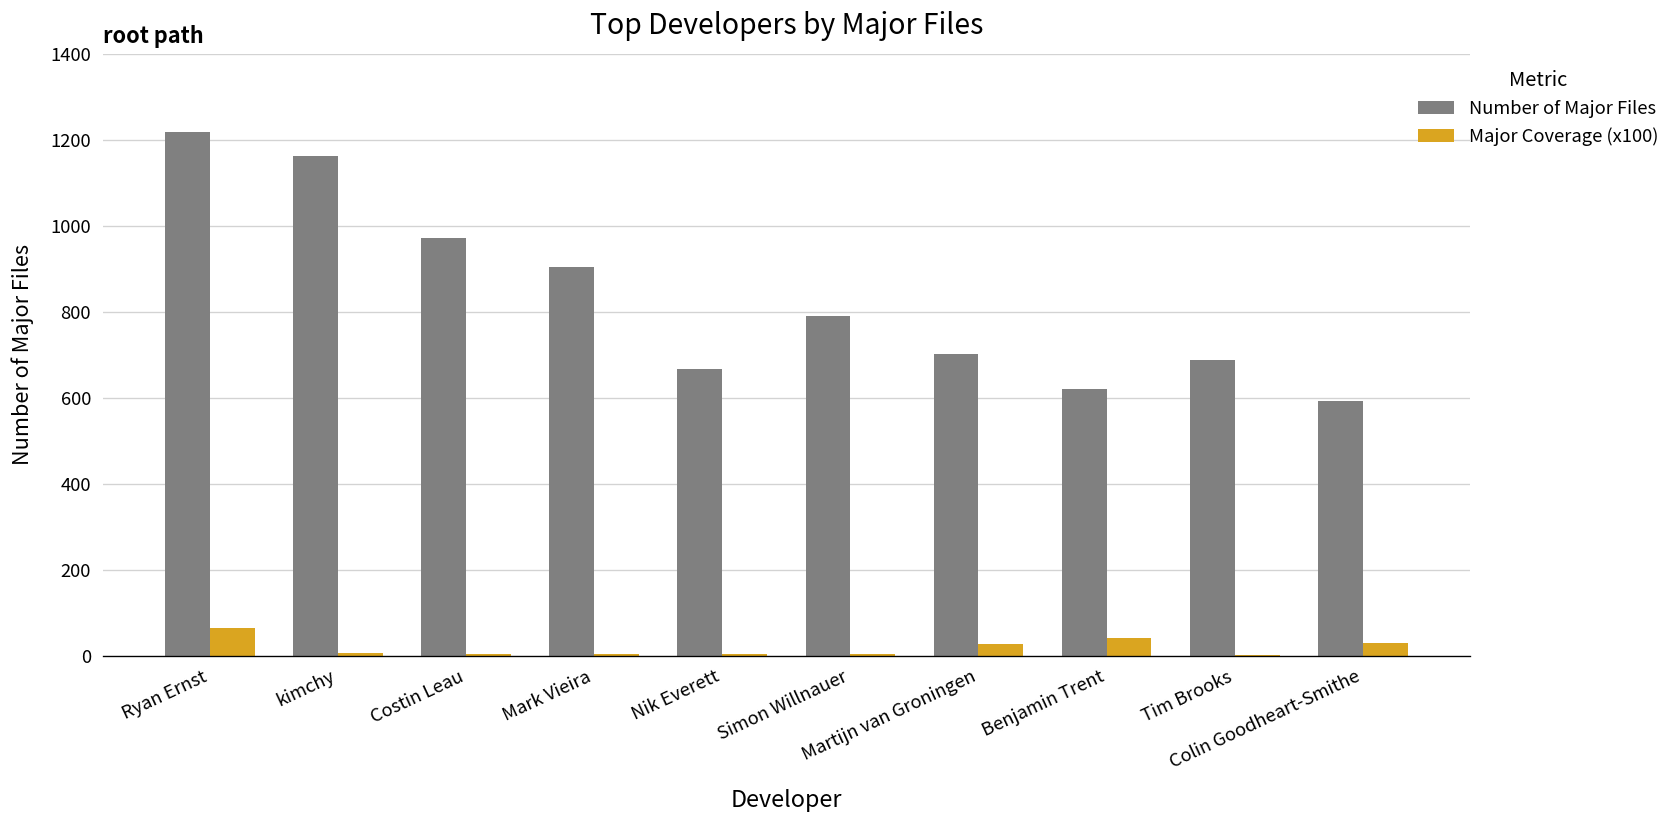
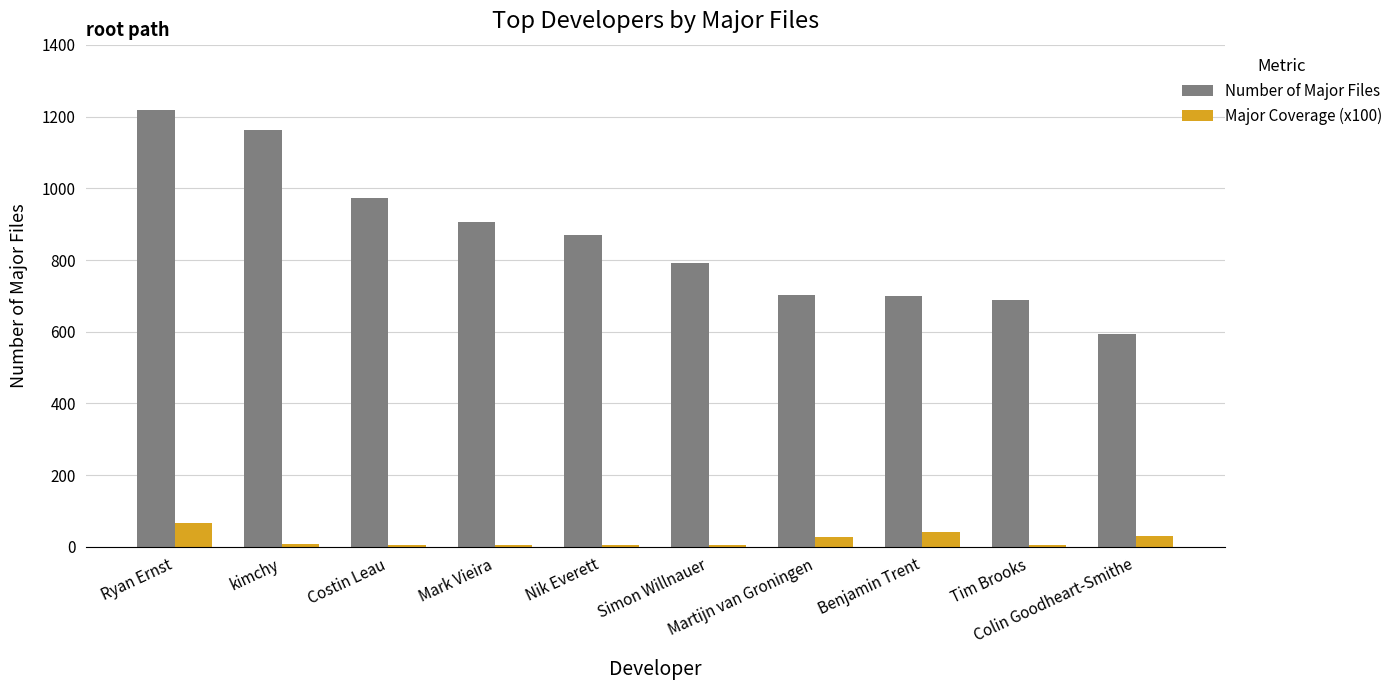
  {
    "Number of Major Files": {
      "Ryan Ernst": 1220,
      "kimchy": 1160,
      "Costin Leau": 970,
      "Mark Vieira": 910,
-     "Nik Everett": 670,
+     "Nik Everett": 870,
      "Simon Willnauer": 790,
      "Martijn van Groningen": 700,
-     "Benjamin Trent": 620,
+     "Benjamin Trent": 700,
      "Tim Brooks": 690,
      "Colin Goodheart-Smithe": 590
    },
    "Major Coverage (x100)": {
      "Ryan Ernst": 70,
      "kimchy": 10,
      "Martijn van Groningen": 30,
      "Benjamin Trent": 40,
      "Colin Goodheart-Smithe": 30
    }
  }
